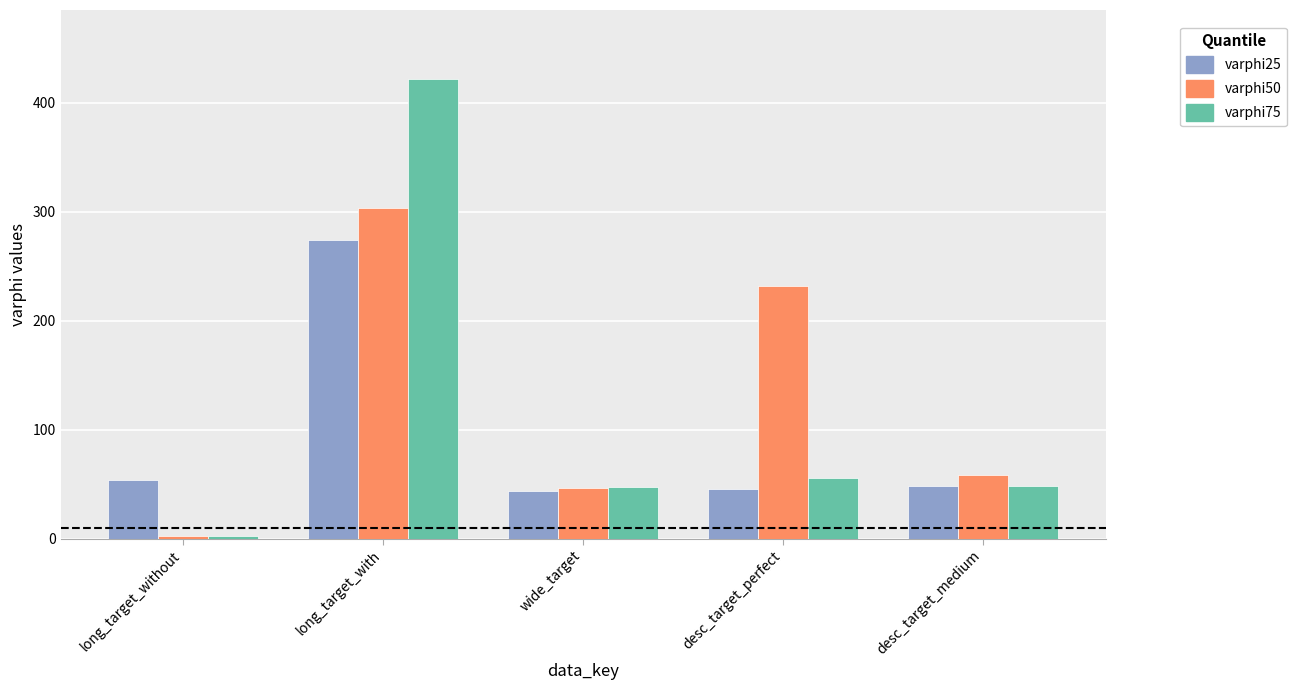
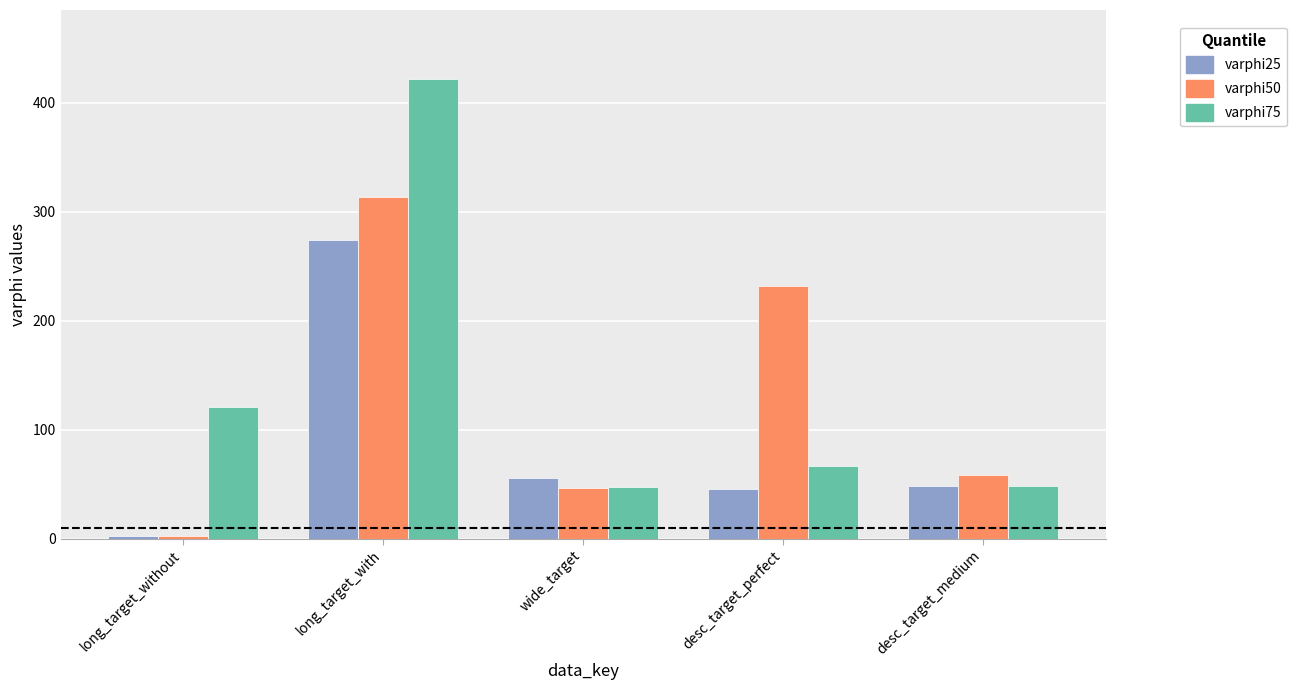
  {
    "varphi25": {
-     "long_target_without": 54,
+     "long_target_without": 2,
      "long_target_with": 274,
-     "wide_target": 44,
+     "wide_target": 56,
      "desc_target_perfect": 46,
      "desc_target_medium": 48
    },
    "varphi50": {
      "long_target_without": 3,
-     "long_target_with": 304,
+     "long_target_with": 313,
      "wide_target": 47,
      "desc_target_perfect": 232,
      "desc_target_medium": 58
    },
    "varphi75": {
-     "long_target_without": 3,
+     "long_target_without": 121,
      "long_target_with": 422,
      "wide_target": 47,
-     "desc_target_perfect": 56,
+     "desc_target_perfect": 67,
      "desc_target_medium": 48
    }
  }
